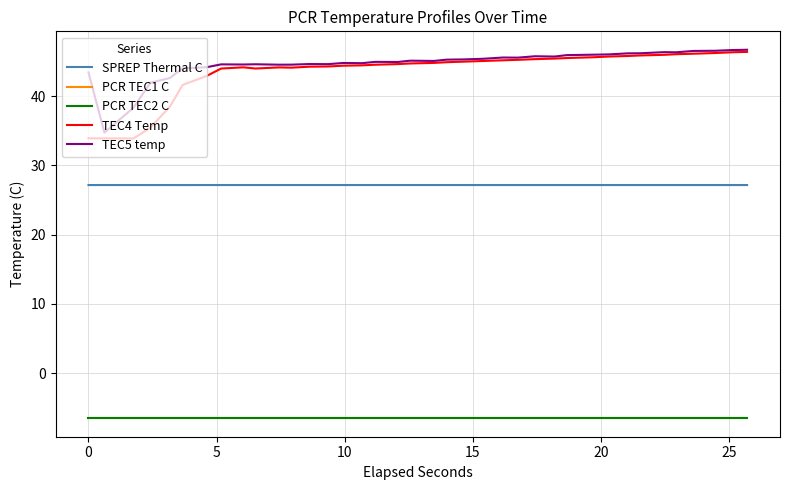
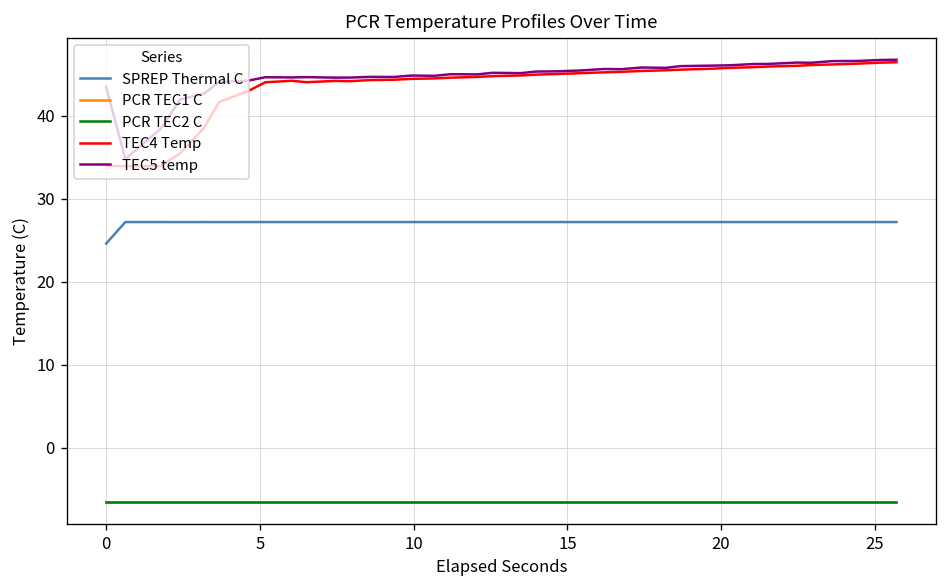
  {
    "SPREP Thermal C": {
-     "0": 27
+     "0": 25
    },
    "PCR TEC2 C": {
      "0": -7
    }
  }
